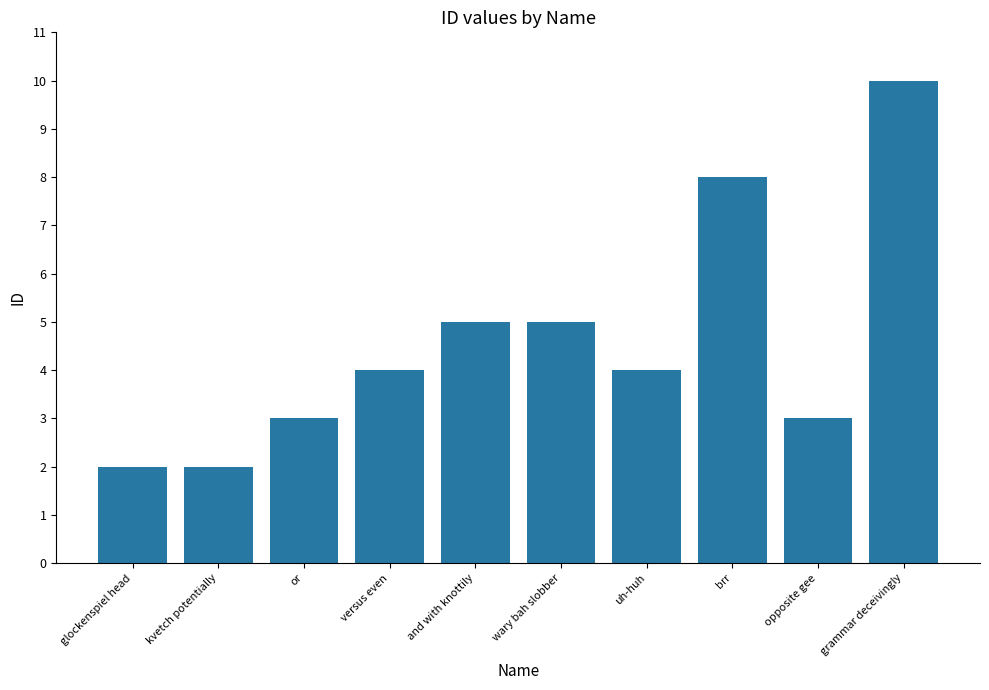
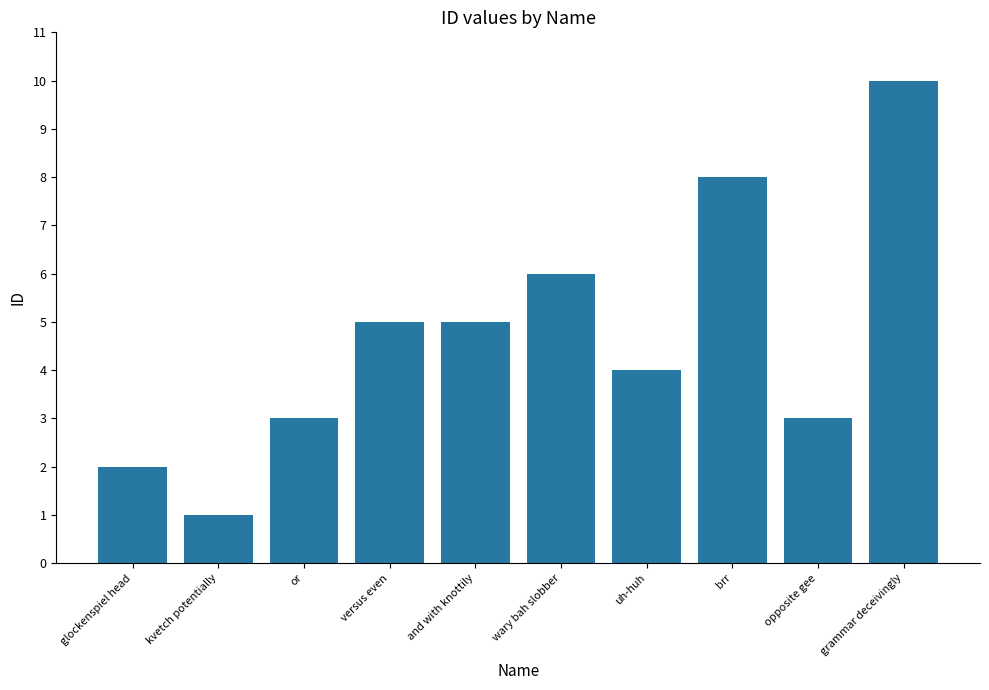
  {
    "glockenspiel head": 2,
-   "kvetch potentially": 2,
+   "kvetch potentially": 1,
    "or": 3,
-   "versus even": 4,
+   "versus even": 5,
    "and with knottily": 5,
-   "wary bah slobber": 5,
+   "wary bah slobber": 6,
    "uh-huh": 4,
    "brr": 8,
    "opposite gee": 3,
    "grammar deceivingly": 10
  }
